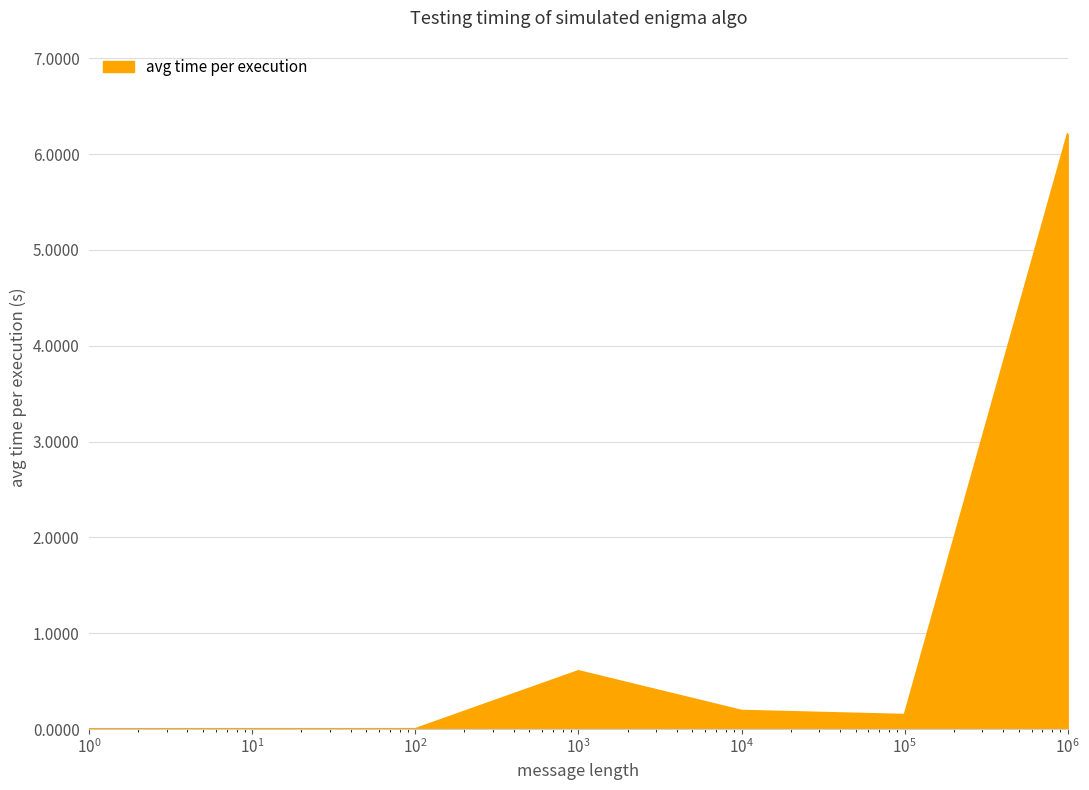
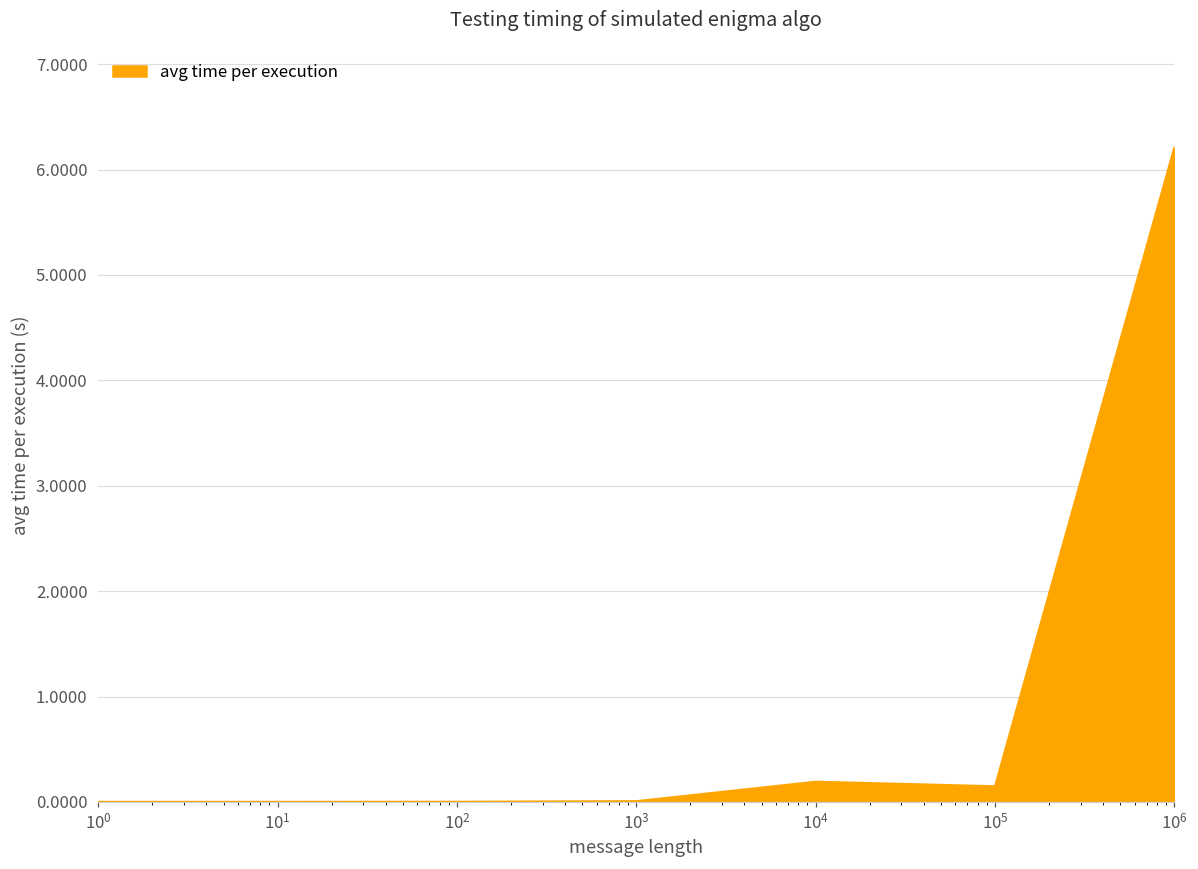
  {
    "10^0": 0.0,
    "10^1": 0.0,
    "10^2": 0.0,
-   "10^3": 0.6,
+   "10^3": 0.0,
    "10^4": 0.2,
    "10^5": 0.1,
    "10^6": 6.2
  }
